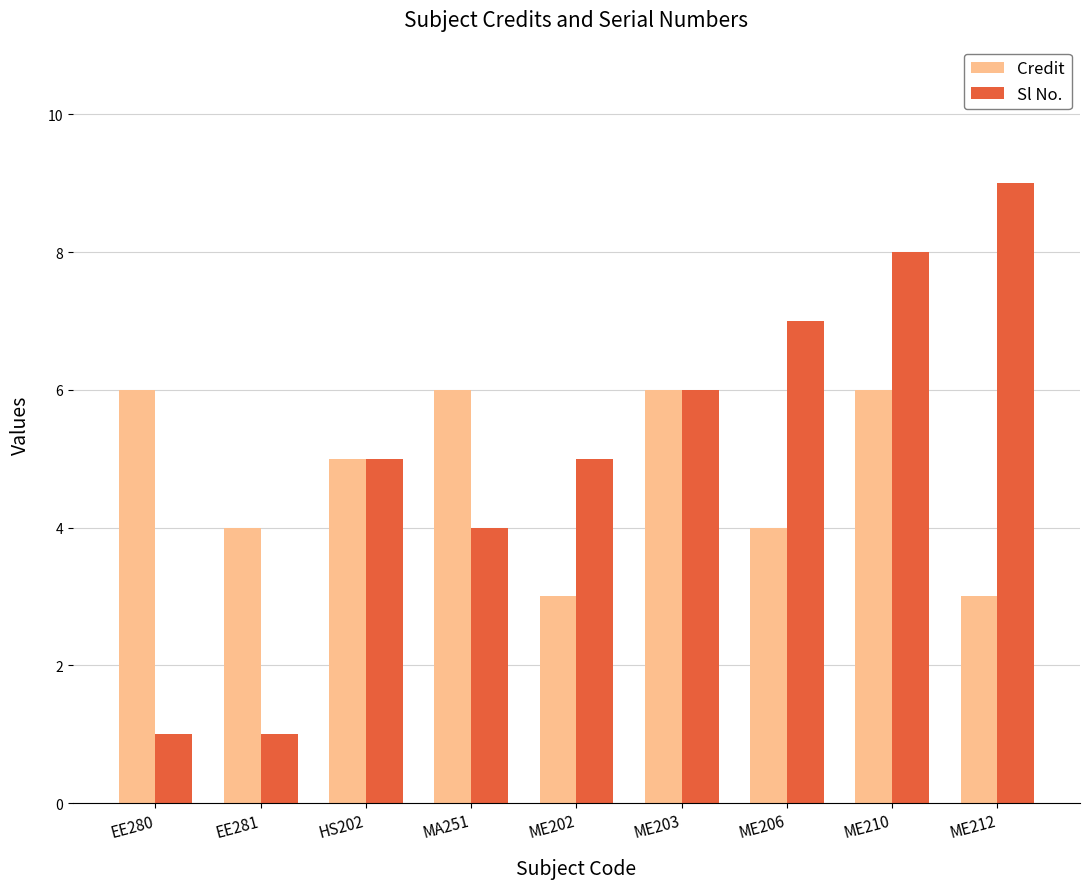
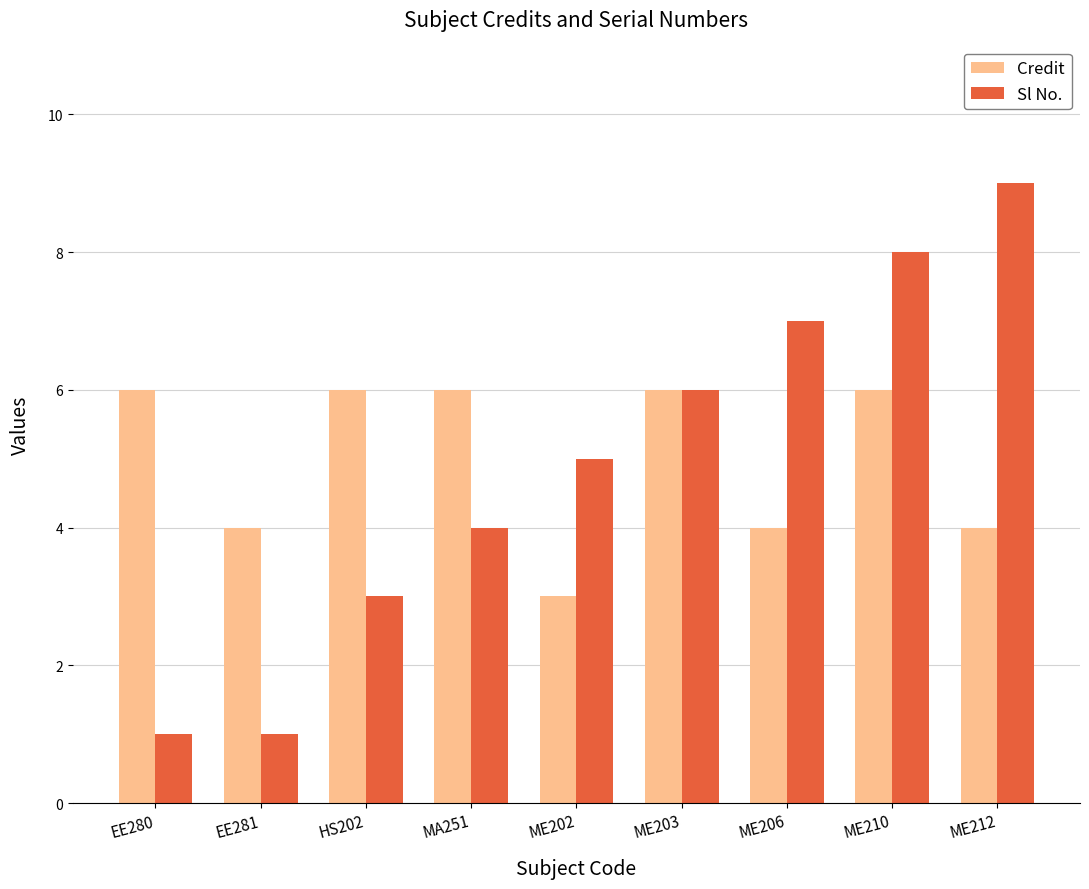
  {
    "Credit": {
      "EE280": 6,
      "EE281": 4,
-     "HS202": 5,
+     "HS202": 6,
      "MA251": 6,
      "ME202": 3,
      "ME203": 6,
      "ME206": 4,
      "ME210": 6,
-     "ME212": 3
+     "ME212": 4
    },
    "Sl No.": {
      "EE280": 1,
      "EE281": 1,
-     "HS202": 5,
+     "HS202": 3,
      "MA251": 4,
      "ME202": 5,
      "ME203": 6,
      "ME206": 7,
      "ME210": 8,
      "ME212": 9
    }
  }
